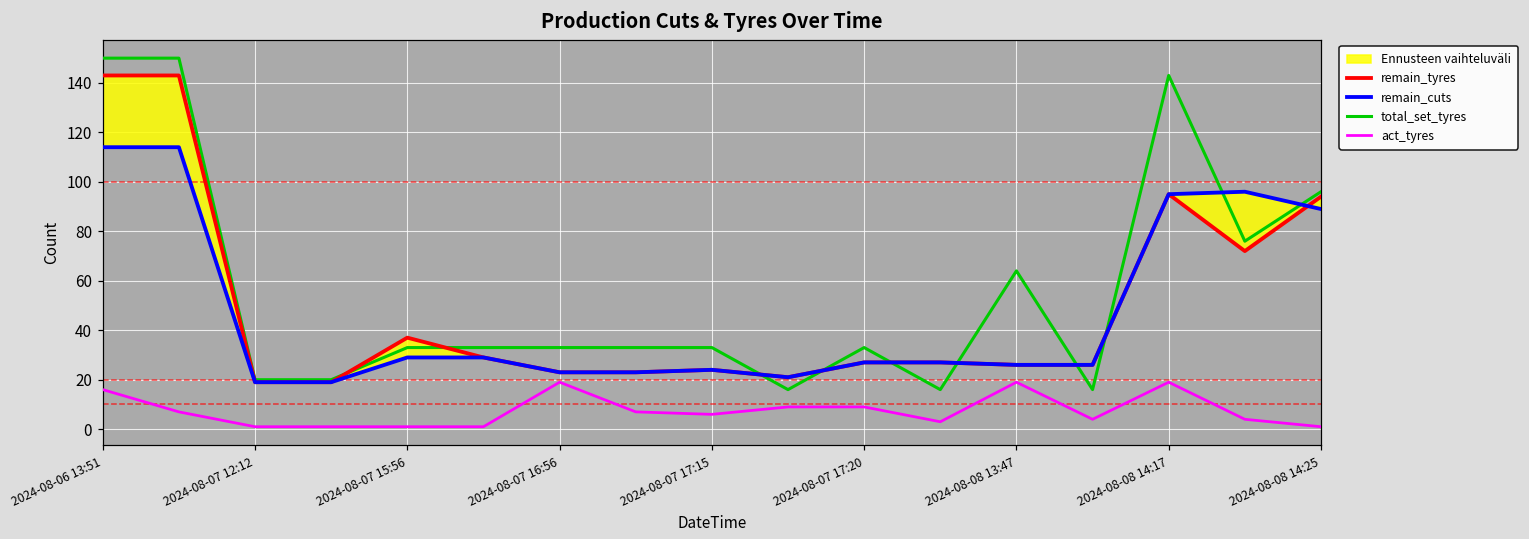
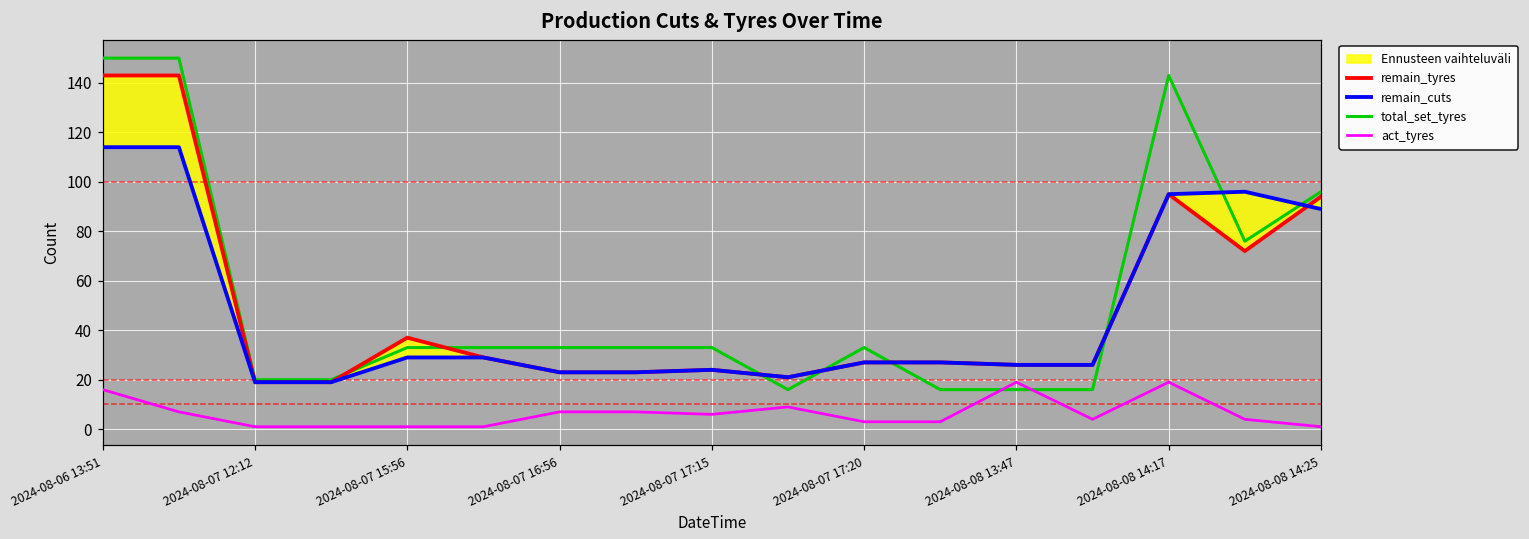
  {
    "remain_cuts": {
      "2024-08-06 13:51": 114,
      "2024-08-07 15:56": 29,
      "2024-08-08 14:25": 89
    },
    "total_set_tyres": {
      "2024-08-06 13:51": 150,
      "2024-08-07 15:56": 33,
      "2024-08-07 16:56": 33,
      "2024-08-07 17:15": 33,
      "2024-08-07 17:20": 33,
-     "2024-08-08 13:47": 64,
+     "2024-08-08 13:47": 16,
      "2024-08-08 14:17": 143,
      "2024-08-08 14:25": 96
    },
    "act_tyres": {
      "2024-08-06 13:51": 16,
      "2024-08-07 12:12": 1,
      "2024-08-07 15:56": 1,
-     "2024-08-07 16:56": 19,
+     "2024-08-07 16:56": 7,
      "2024-08-07 17:15": 6,
-     "2024-08-07 17:20": 9,
+     "2024-08-07 17:20": 3,
      "2024-08-08 13:47": 19,
      "2024-08-08 14:17": 19,
      "2024-08-08 14:25": 1
    }
  }
